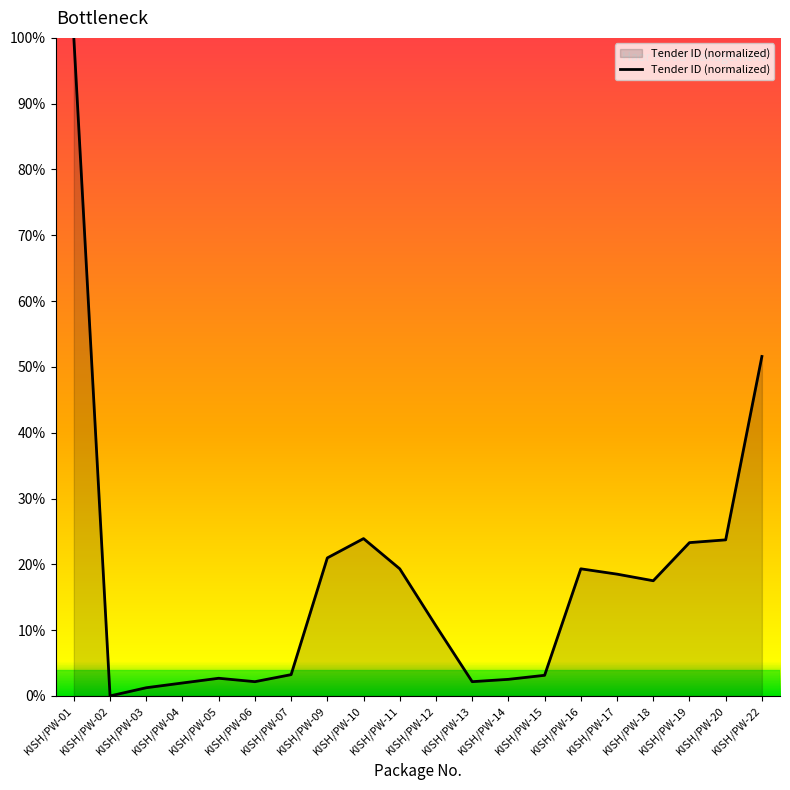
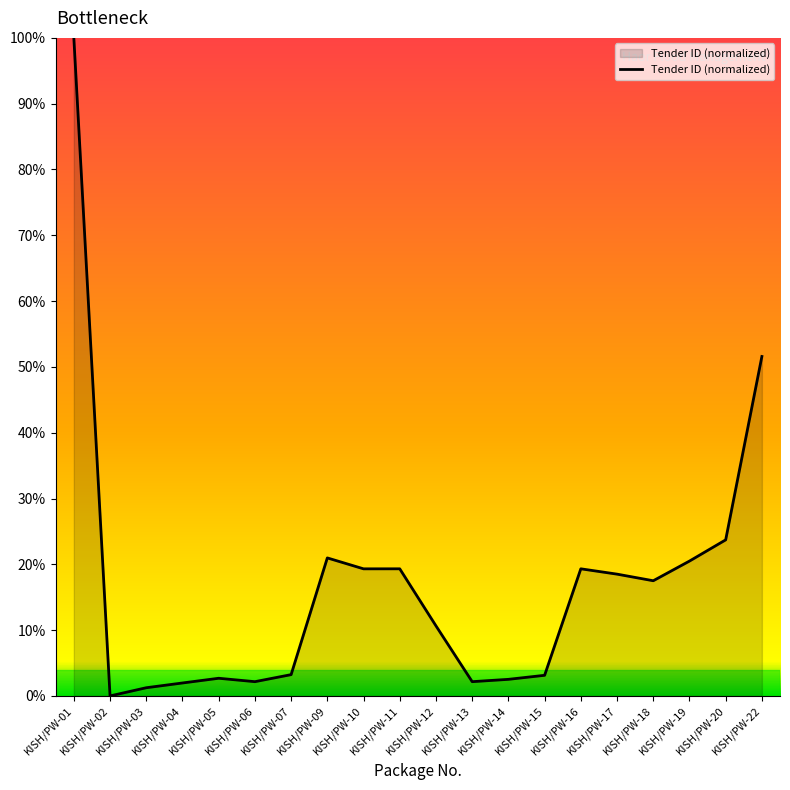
  {
    "KISH/PW-01": "100%",
    "KISH/PW-09": "21%",
-   "KISH/PW-10": "24%",
+   "KISH/PW-10": "19%",
    "KISH/PW-11": "19%",
    "KISH/PW-12": "11%",
    "KISH/PW-16": "19%",
    "KISH/PW-17": "19%",
    "KISH/PW-18": "18%",
-   "KISH/PW-19": "23%",
+   "KISH/PW-19": "20%",
    "KISH/PW-20": "24%",
    "KISH/PW-22": "52%"
  }
